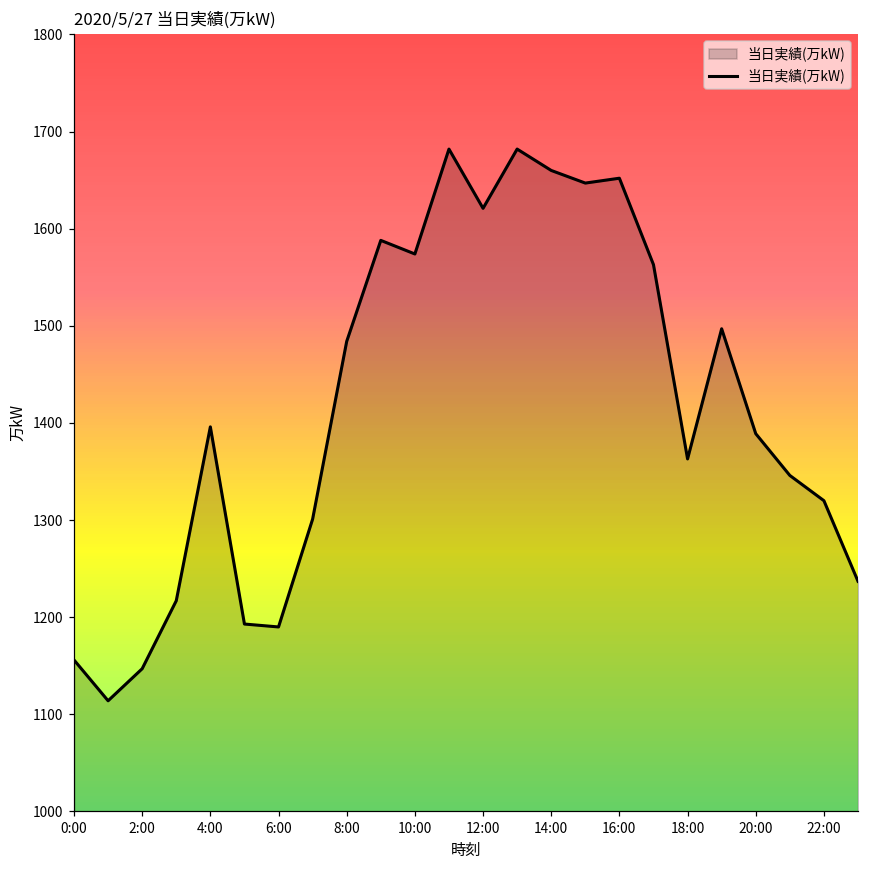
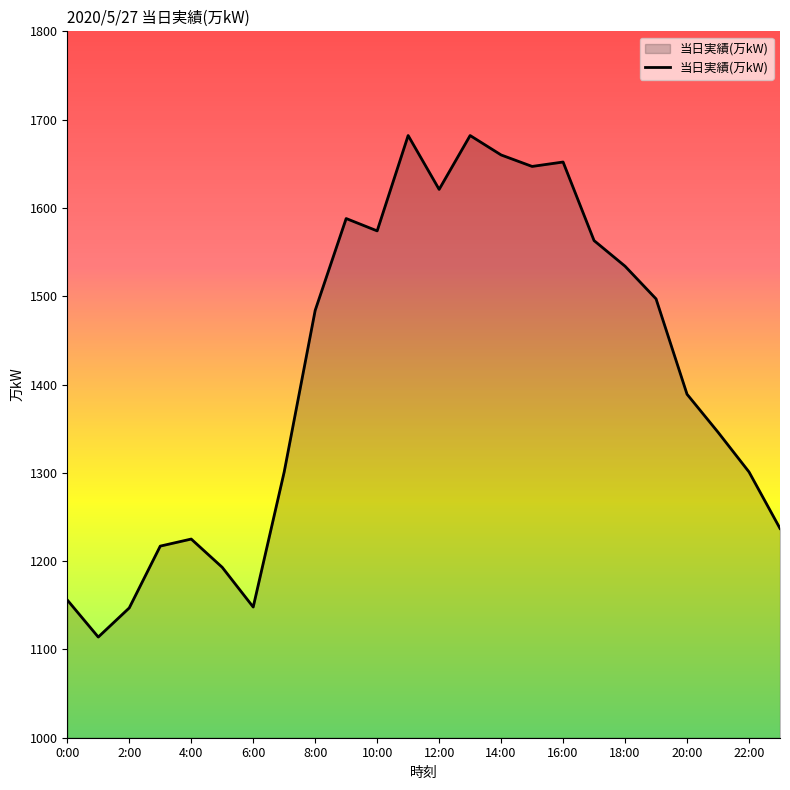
  {
    "0:00": 1160,
    "2:00": 1150,
-   "4:00": 1400,
-   "6:00": 1190,
+   "4:00": 1230,
+   "6:00": 1150,
    "8:00": 1480,
    "10:00": 1570,
    "12:00": 1620,
    "14:00": 1660,
    "16:00": 1650,
-   "18:00": 1360,
+   "18:00": 1530,
    "20:00": 1390,
-   "22:00": 1320
+   "22:00": 1300
  }
